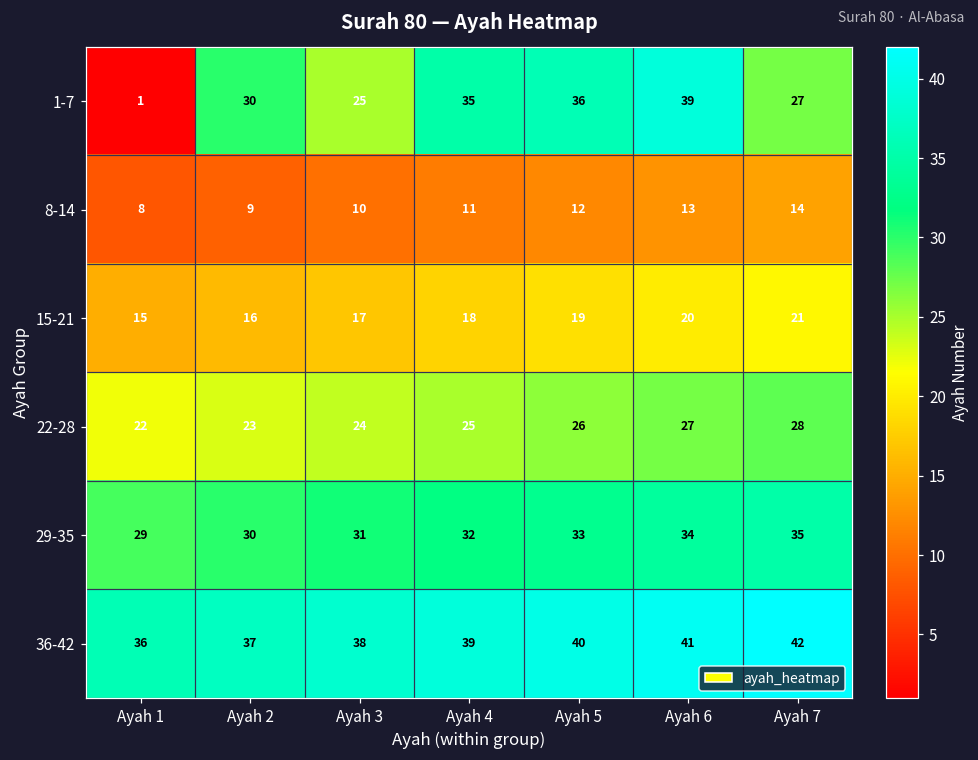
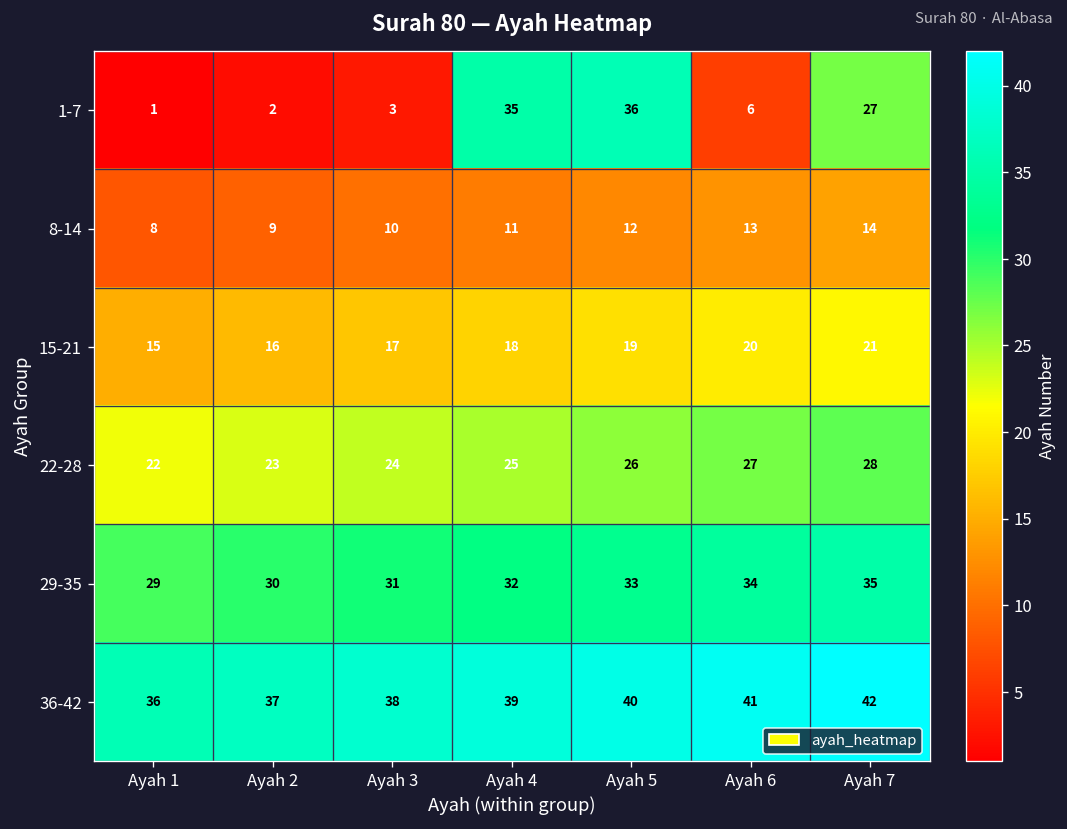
  {
    "1-7": {
      "Ayah 1": 1,
-     "Ayah 2": 30,
-     "Ayah 3": 25,
+     "Ayah 2": 2,
+     "Ayah 3": 3,
      "Ayah 4": 35,
      "Ayah 5": 36,
-     "Ayah 6": 39,
+     "Ayah 6": 6,
      "Ayah 7": 27
    },
    "8-14": {
      "Ayah 1": 8,
      "Ayah 2": 9,
      "Ayah 3": 10,
      "Ayah 4": 11,
      "Ayah 5": 12,
      "Ayah 6": 13,
      "Ayah 7": 14
    },
    "15-21": {
      "Ayah 1": 15,
      "Ayah 2": 16,
      "Ayah 3": 17,
      "Ayah 4": 18,
      "Ayah 5": 19,
      "Ayah 6": 20,
      "Ayah 7": 21
    },
    "22-28": {
      "Ayah 1": 22,
      "Ayah 2": 23,
      "Ayah 3": 24,
      "Ayah 4": 25,
      "Ayah 5": 26,
      "Ayah 6": 27,
      "Ayah 7": 28
    },
    "29-35": {
      "Ayah 1": 29,
      "Ayah 2": 30,
      "Ayah 3": 31,
      "Ayah 4": 32,
      "Ayah 5": 33,
      "Ayah 6": 34,
      "Ayah 7": 35
    },
    "36-42": {
      "Ayah 1": 36,
      "Ayah 2": 37,
      "Ayah 3": 38,
      "Ayah 4": 39,
      "Ayah 5": 40,
      "Ayah 6": 41,
      "Ayah 7": 42
    }
  }
